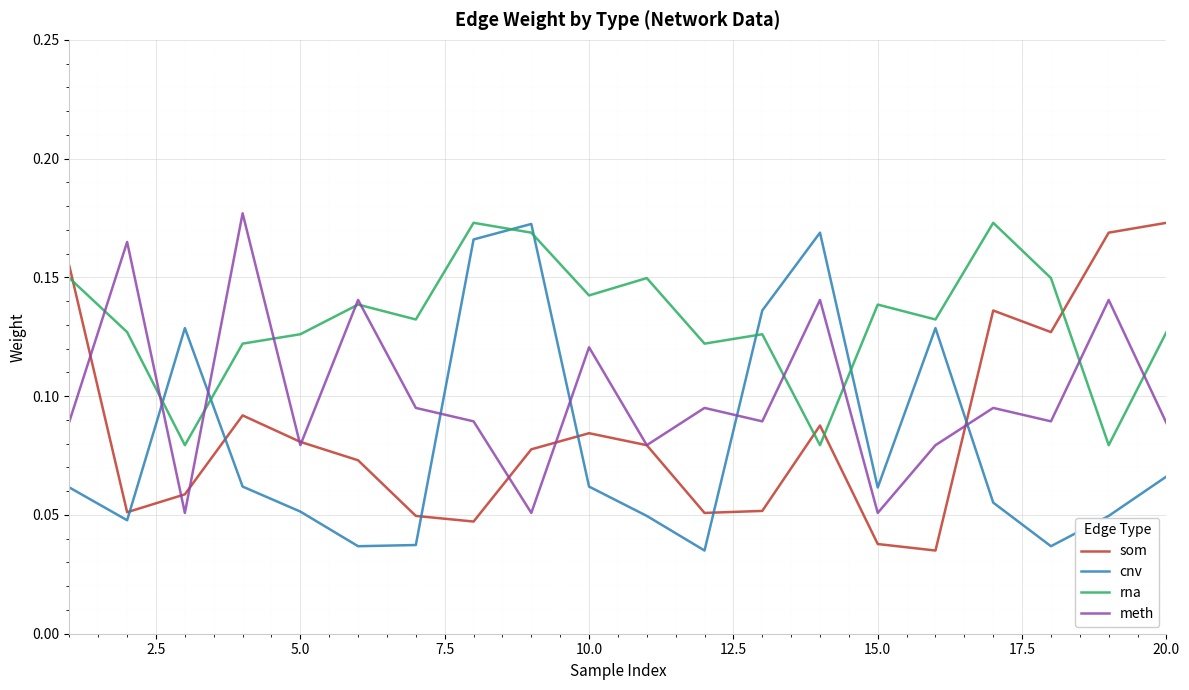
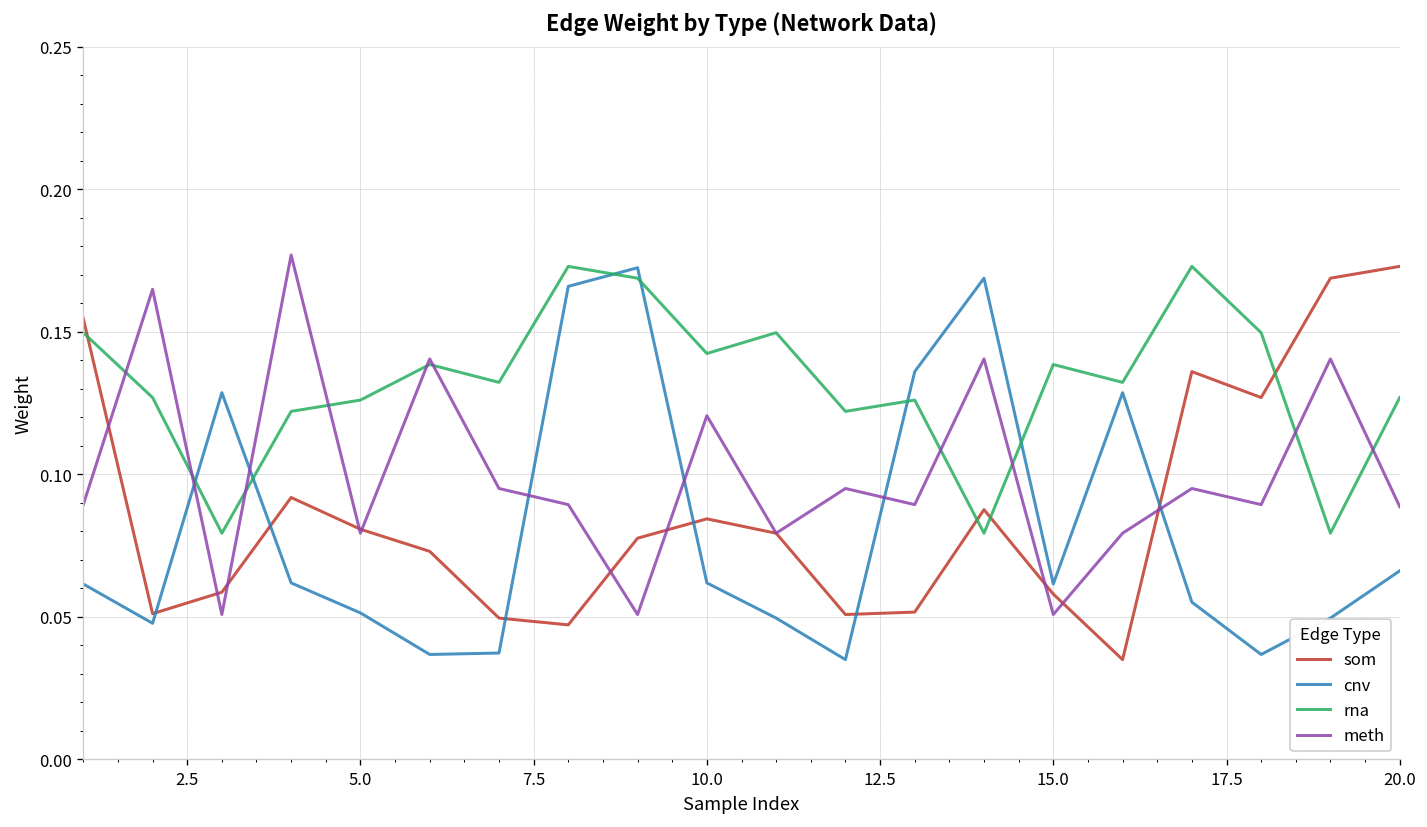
  {
    "som": {
      "5.0": 0.081,
      "10.0": 0.084,
-     "15.0": 0.038,
+     "15.0": 0.058,
      "20.0": 0.173
    },
    "cnv": {
      "5.0": 0.051,
      "10.0": 0.062,
      "15.0": 0.062,
      "20.0": 0.066
    },
    "rna": {
      "5.0": 0.126,
      "10.0": 0.142,
      "15.0": 0.139,
      "20.0": 0.127
    },
    "meth": {
      "5.0": 0.079,
      "10.0": 0.121,
      "15.0": 0.051,
      "20.0": 0.089
    }
  }
